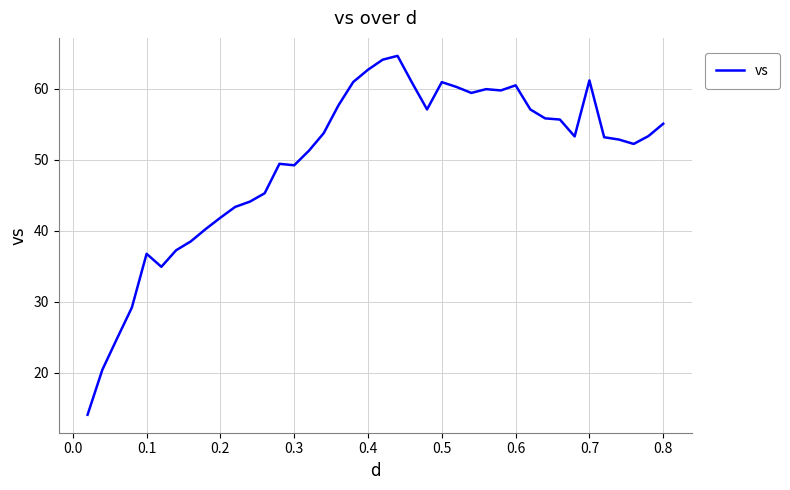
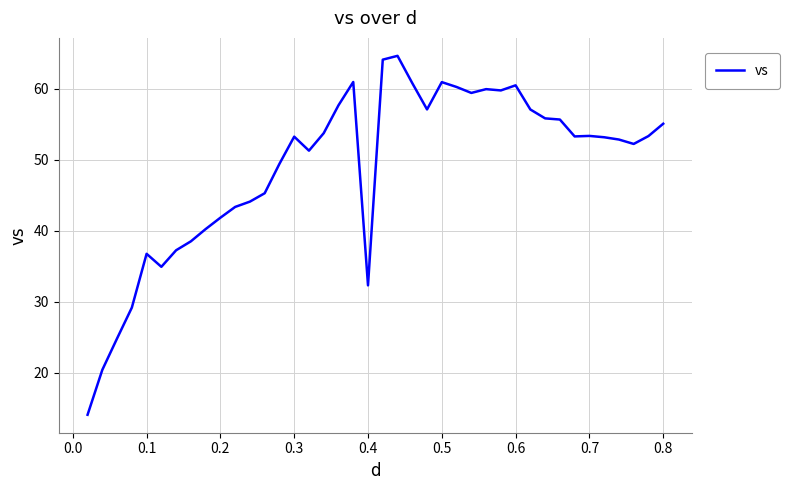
  {
    "0.1": 37,
    "0.2": 42,
-   "0.3": 49,
-   "0.4": 63,
+   "0.3": 53,
+   "0.4": 32,
    "0.5": 61,
    "0.6": 60,
-   "0.7": 61,
+   "0.7": 53,
    "0.8": 55
  }
